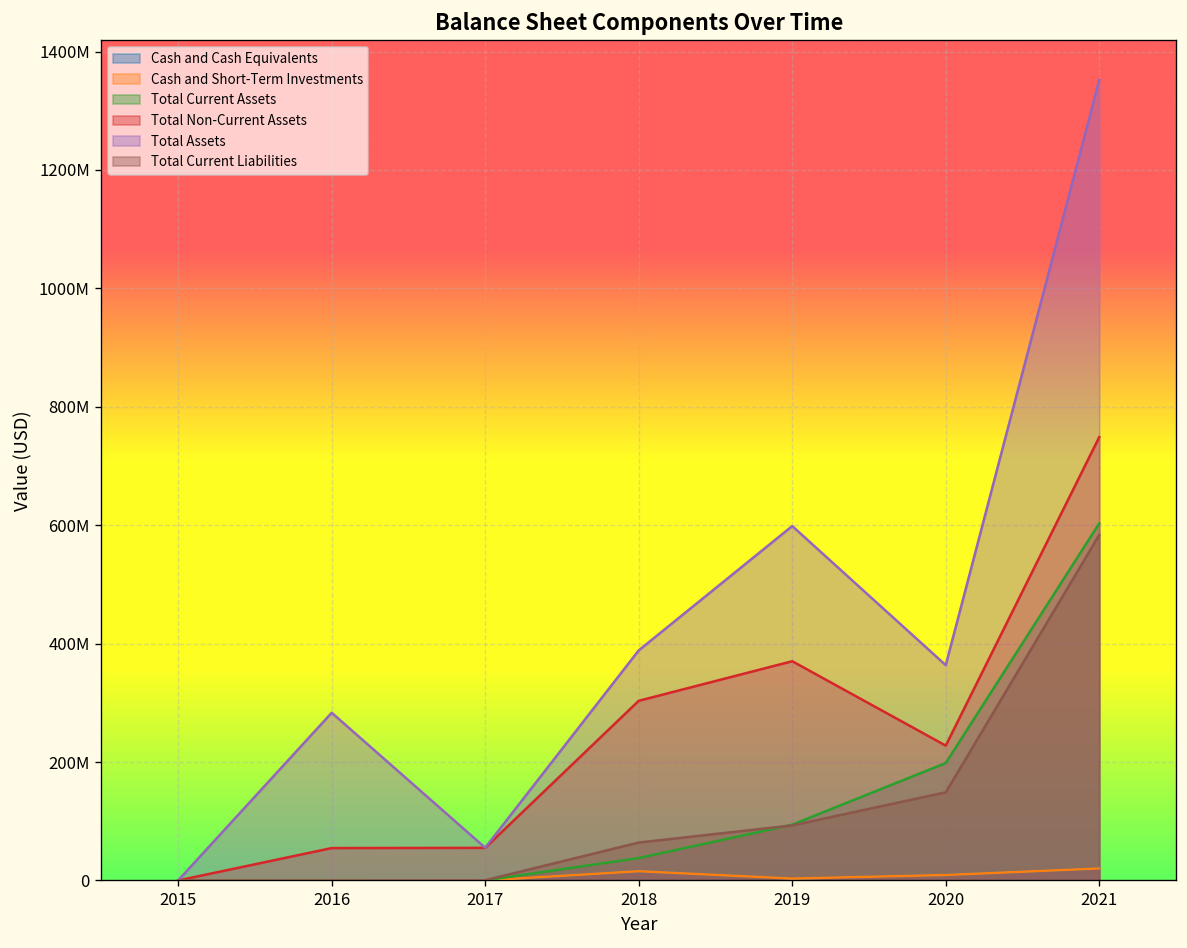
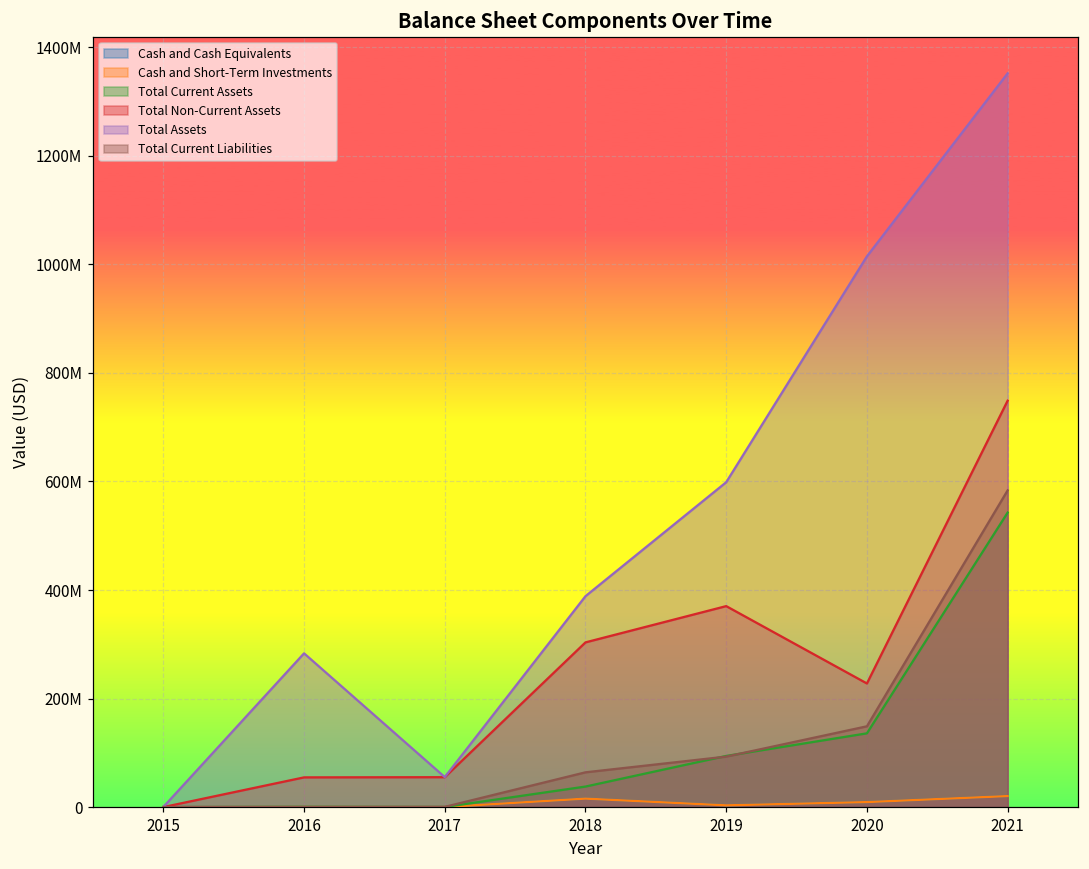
  {
    "Total Current Assets": {
      "2018": 40000000,
-     "2020": 200000000,
-     "2021": 600000000
+     "2020": 140000000,
+     "2021": 540000000
    },
    "Total Assets": {
      "2016": 280000000,
      "2018": 390000000,
      "2019": 600000000,
-     "2020": 360000000,
+     "2020": 1010000000,
      "2021": 1350000000
    }
  }
